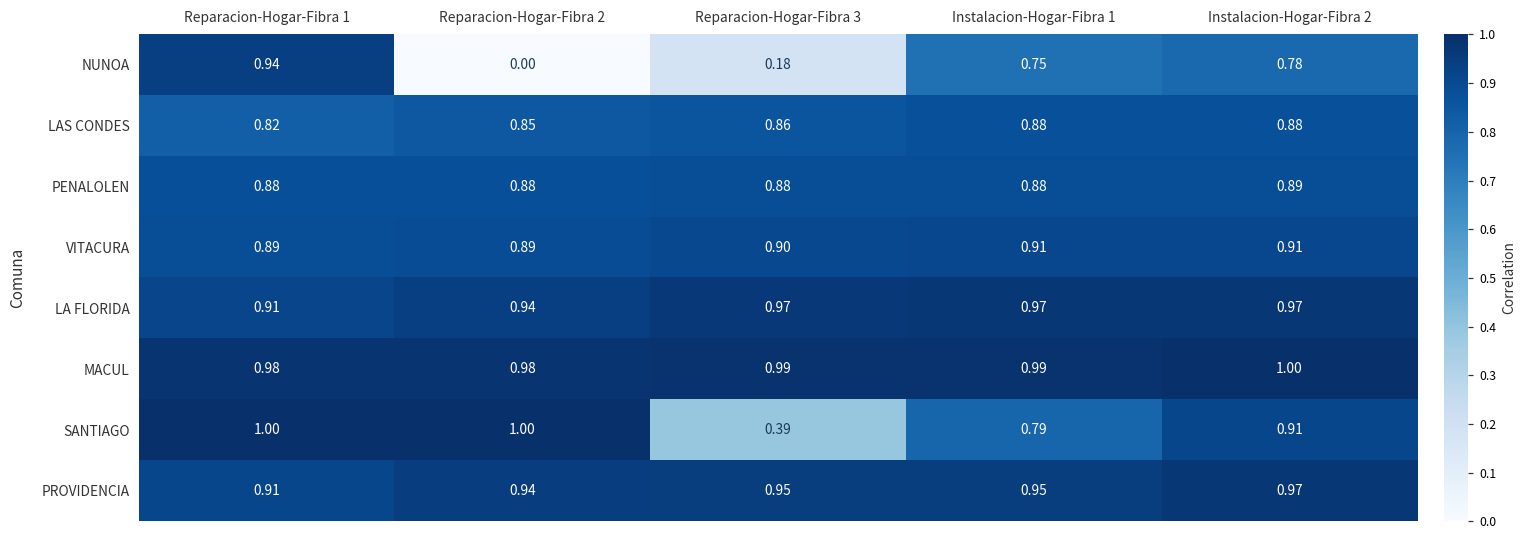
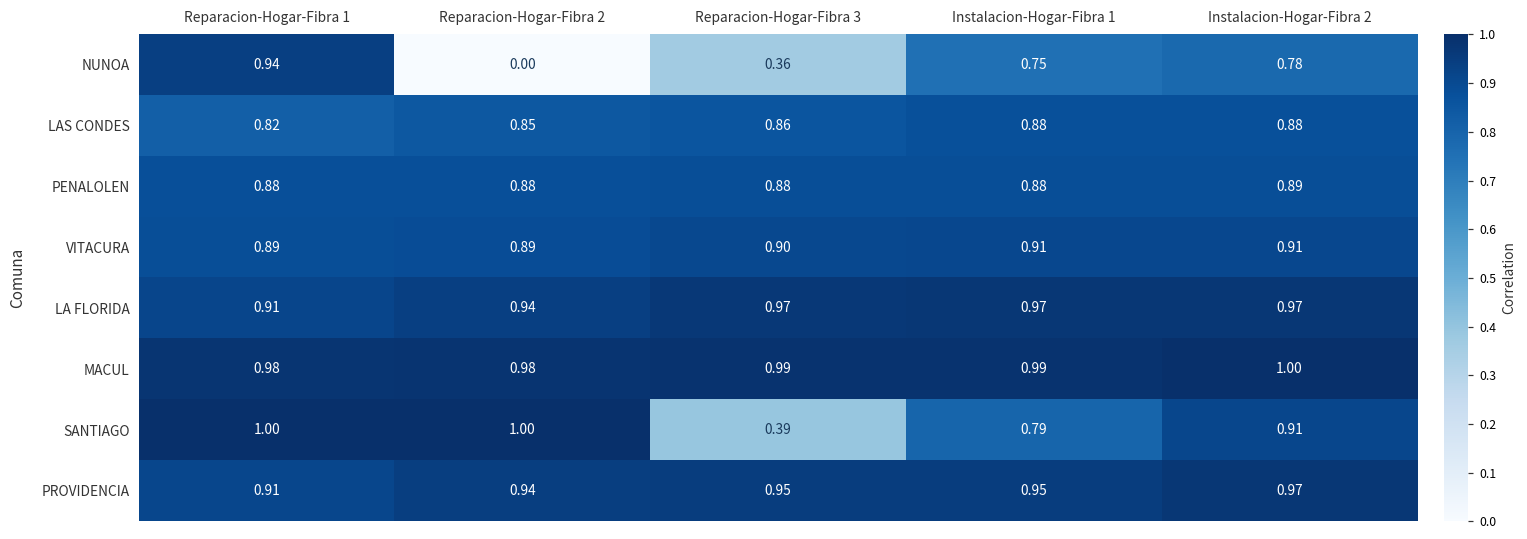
  {
    "NUNOA": {
      "Reparacion-Hogar-Fibra 1": 0.94,
      "Reparacion-Hogar-Fibra 2": 0.00,
-     "Reparacion-Hogar-Fibra 3": 0.18,
+     "Reparacion-Hogar-Fibra 3": 0.36,
      "Instalacion-Hogar-Fibra 1": 0.75,
      "Instalacion-Hogar-Fibra 2": 0.78
    },
    "LAS CONDES": {
      "Reparacion-Hogar-Fibra 1": 0.82,
      "Reparacion-Hogar-Fibra 2": 0.85,
      "Reparacion-Hogar-Fibra 3": 0.86,
      "Instalacion-Hogar-Fibra 1": 0.88,
      "Instalacion-Hogar-Fibra 2": 0.88
    },
    "PENALOLEN": {
      "Reparacion-Hogar-Fibra 1": 0.88,
      "Reparacion-Hogar-Fibra 2": 0.88,
      "Reparacion-Hogar-Fibra 3": 0.88,
      "Instalacion-Hogar-Fibra 1": 0.88,
      "Instalacion-Hogar-Fibra 2": 0.89
    },
    "VITACURA": {
      "Reparacion-Hogar-Fibra 1": 0.89,
      "Reparacion-Hogar-Fibra 2": 0.89,
      "Reparacion-Hogar-Fibra 3": 0.90,
      "Instalacion-Hogar-Fibra 1": 0.91,
      "Instalacion-Hogar-Fibra 2": 0.91
    },
    "LA FLORIDA": {
      "Reparacion-Hogar-Fibra 1": 0.91,
      "Reparacion-Hogar-Fibra 2": 0.94,
      "Reparacion-Hogar-Fibra 3": 0.97,
      "Instalacion-Hogar-Fibra 1": 0.97,
      "Instalacion-Hogar-Fibra 2": 0.97
    },
    "MACUL": {
      "Reparacion-Hogar-Fibra 1": 0.98,
      "Reparacion-Hogar-Fibra 2": 0.98,
      "Reparacion-Hogar-Fibra 3": 0.99,
      "Instalacion-Hogar-Fibra 1": 0.99,
      "Instalacion-Hogar-Fibra 2": 1.00
    },
    "SANTIAGO": {
      "Reparacion-Hogar-Fibra 1": 1.00,
      "Reparacion-Hogar-Fibra 2": 1.00,
      "Reparacion-Hogar-Fibra 3": 0.39,
      "Instalacion-Hogar-Fibra 1": 0.79,
      "Instalacion-Hogar-Fibra 2": 0.91
    },
    "PROVIDENCIA": {
      "Reparacion-Hogar-Fibra 1": 0.91,
      "Reparacion-Hogar-Fibra 2": 0.94,
      "Reparacion-Hogar-Fibra 3": 0.95,
      "Instalacion-Hogar-Fibra 1": 0.95,
      "Instalacion-Hogar-Fibra 2": 0.97
    }
  }
